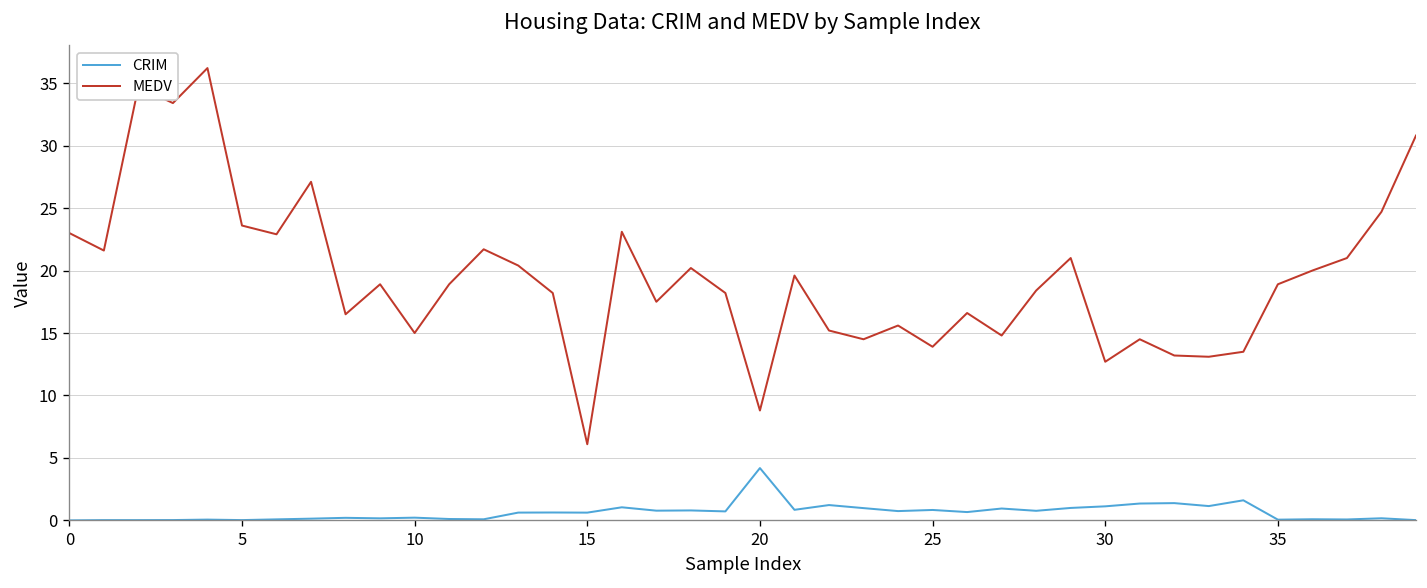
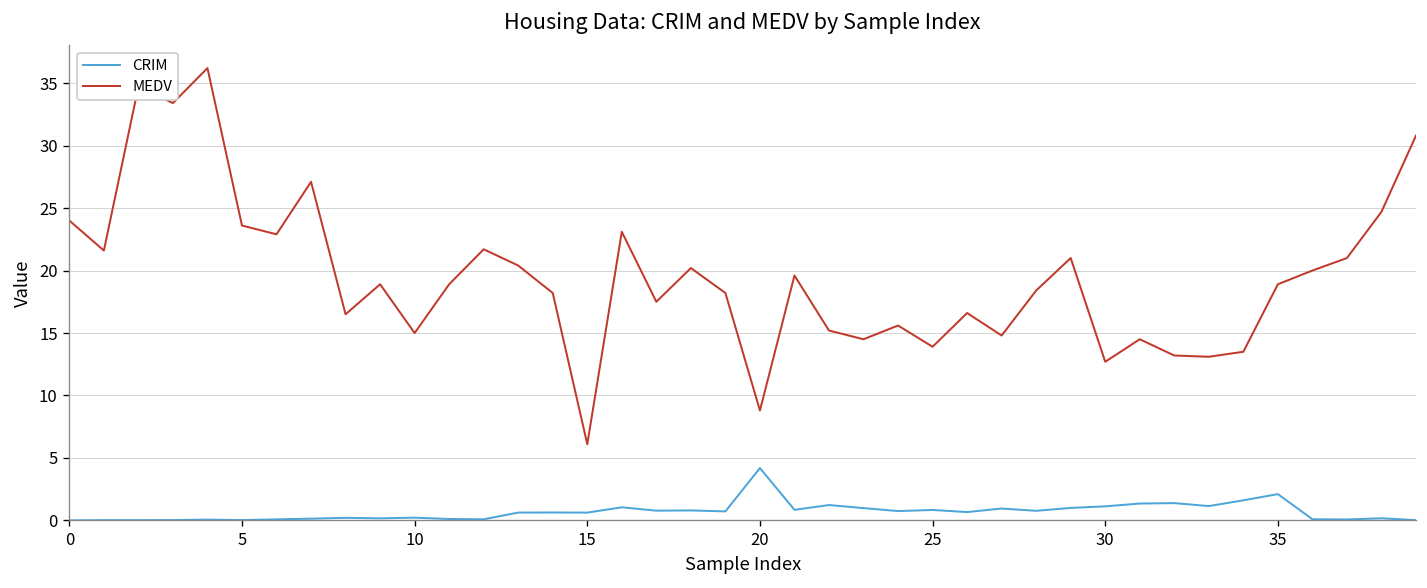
  {
    "CRIM": {
      "0": 0.0,
      "5": 0.0,
      "10": 0.2,
      "15": 0.6,
      "20": 4.2,
      "25": 0.8,
      "30": 1.1,
-     "35": 0.1
+     "35": 2.1
    },
    "MEDV": {
-     "0": 23,
+     "0": 24,
      "5": 23.6,
      "10": 15,
      "15": 6,
      "20": 9,
      "25": 14,
      "30": 12.7,
      "35": 19
    }
  }
